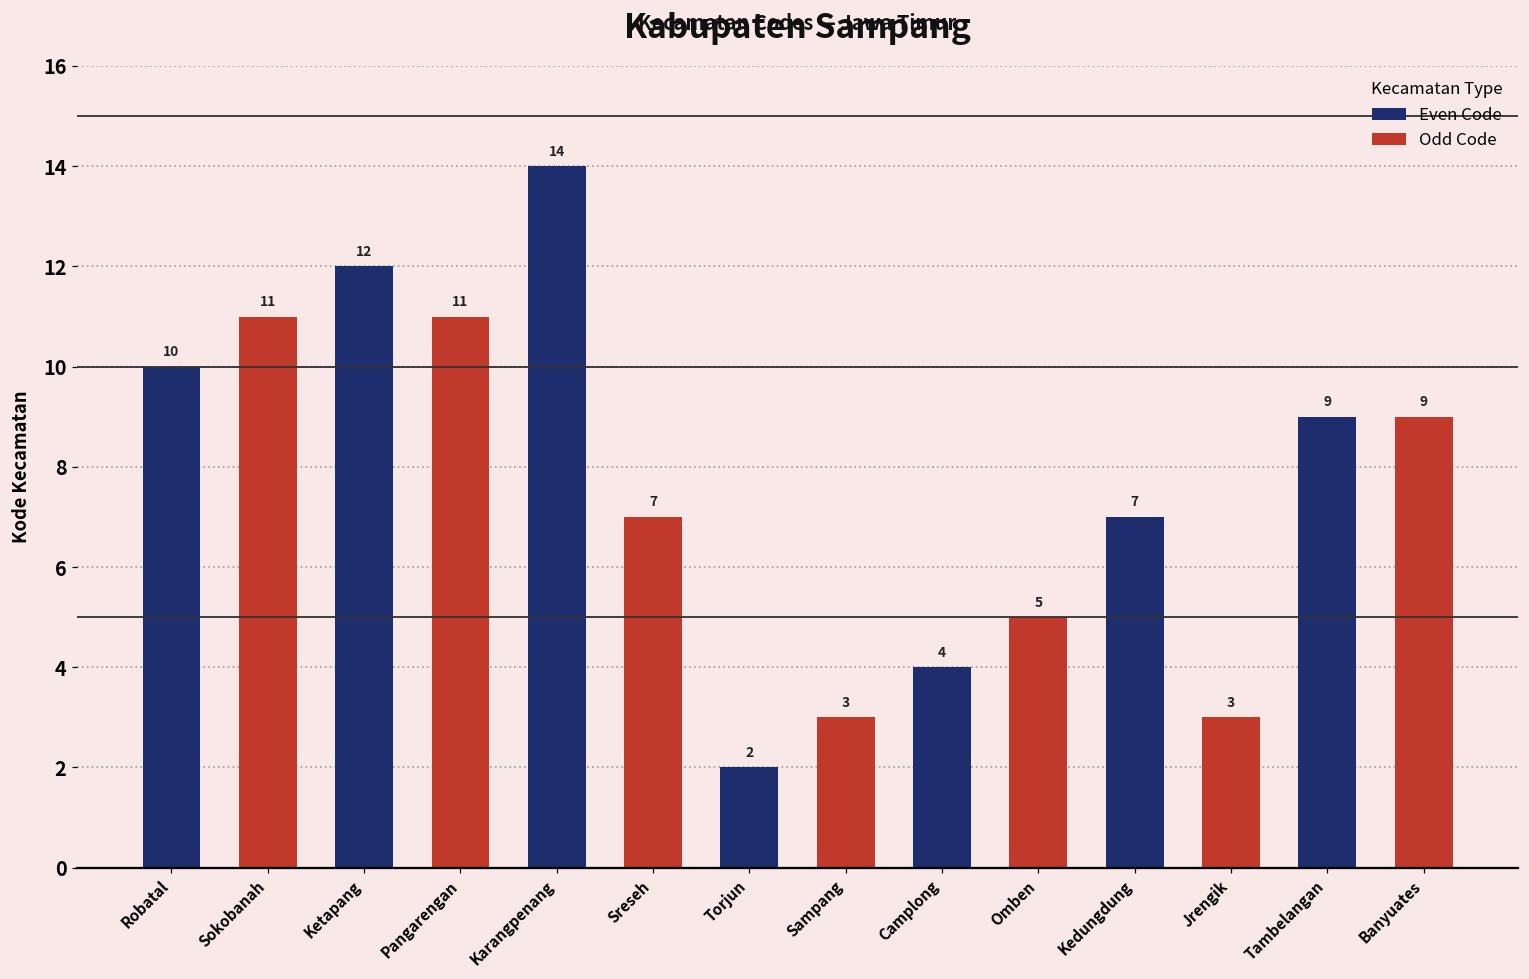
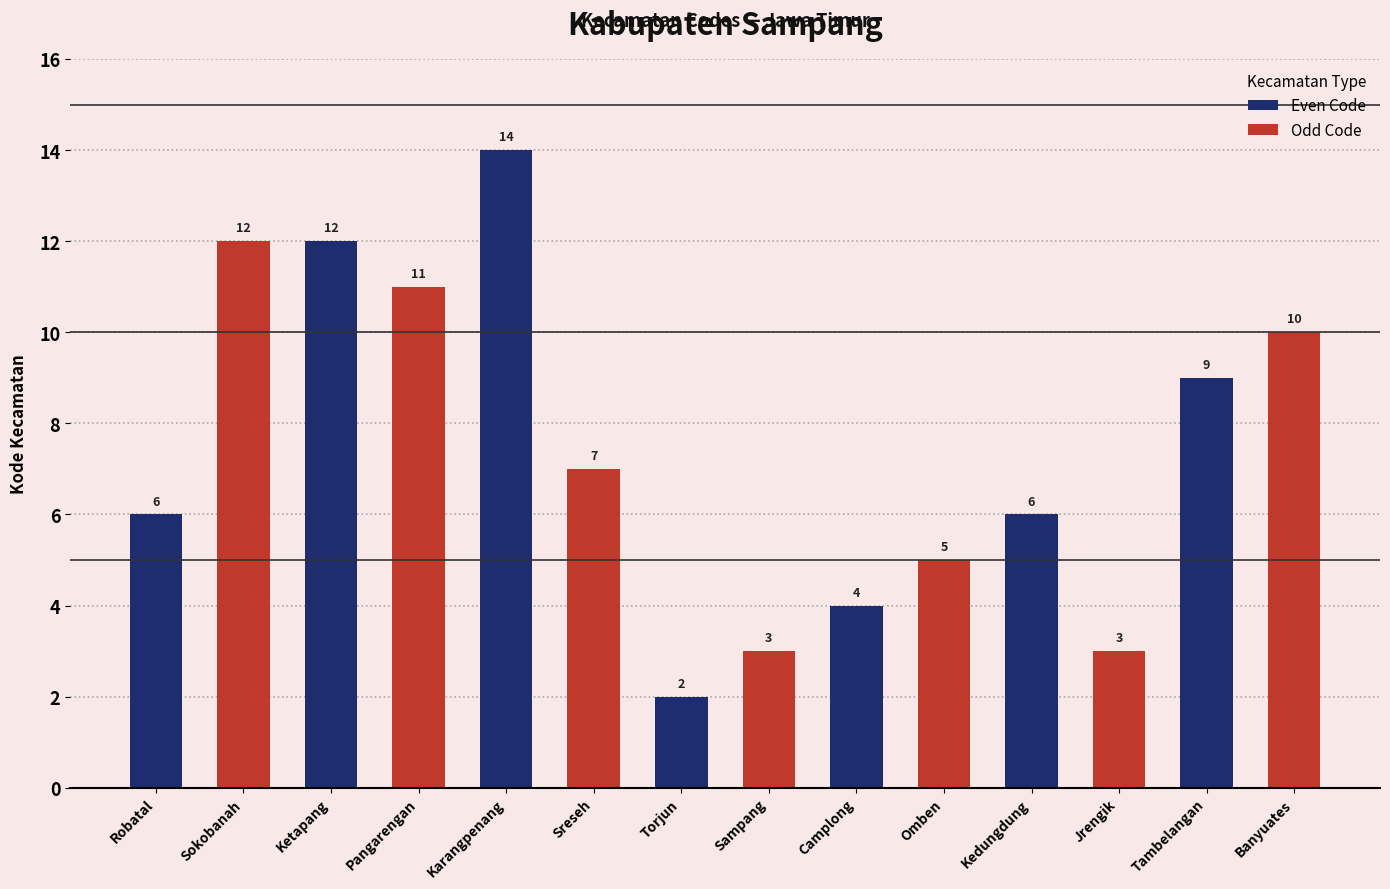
  {
-   "Robatal": 10,
-   "Sokobanah": 11,
+   "Robatal": 6,
+   "Sokobanah": 12,
    "Ketapang": 12,
    "Pangarengan": 11,
    "Karangpenang": 14,
    "Sreseh": 7,
    "Torjun": 2,
    "Sampang": 3,
    "Camplong": 4,
    "Omben": 5,
-   "Kedungdung": 7,
+   "Kedungdung": 6,
    "Jrengik": 3,
    "Tambelangan": 9,
-   "Banyuates": 9
+   "Banyuates": 10
  }
